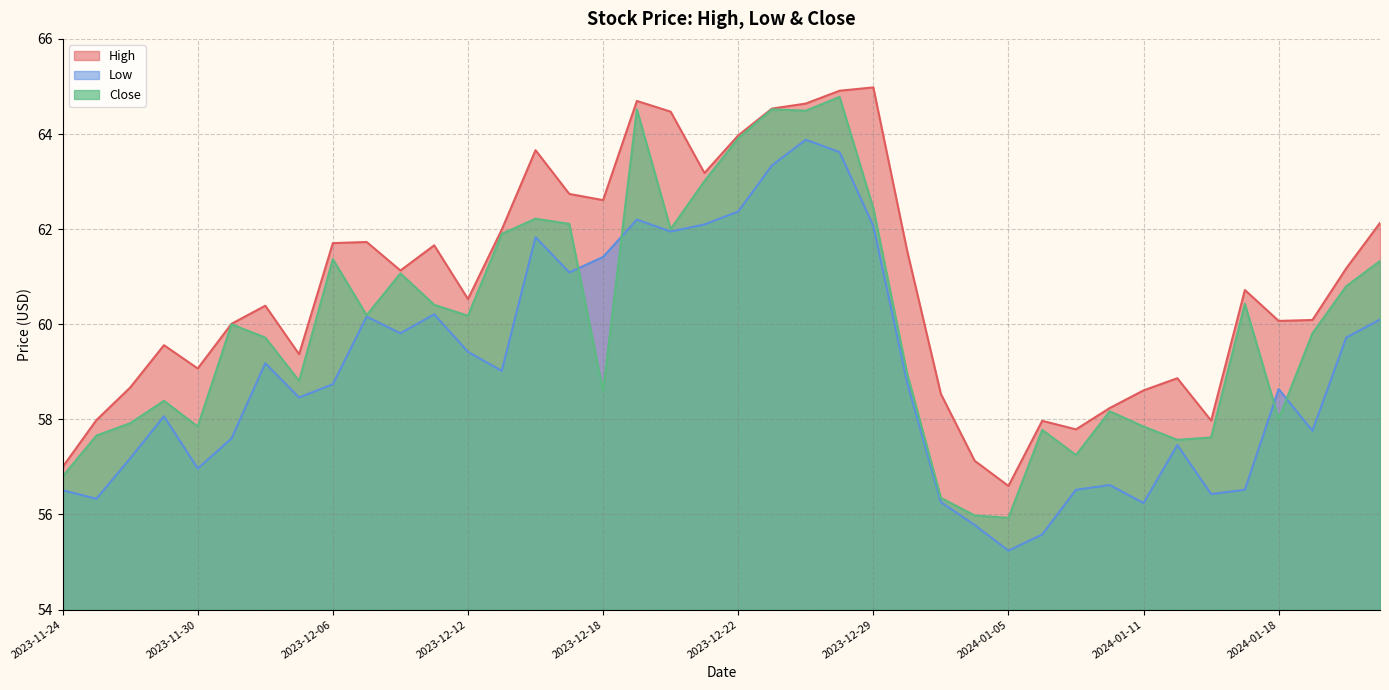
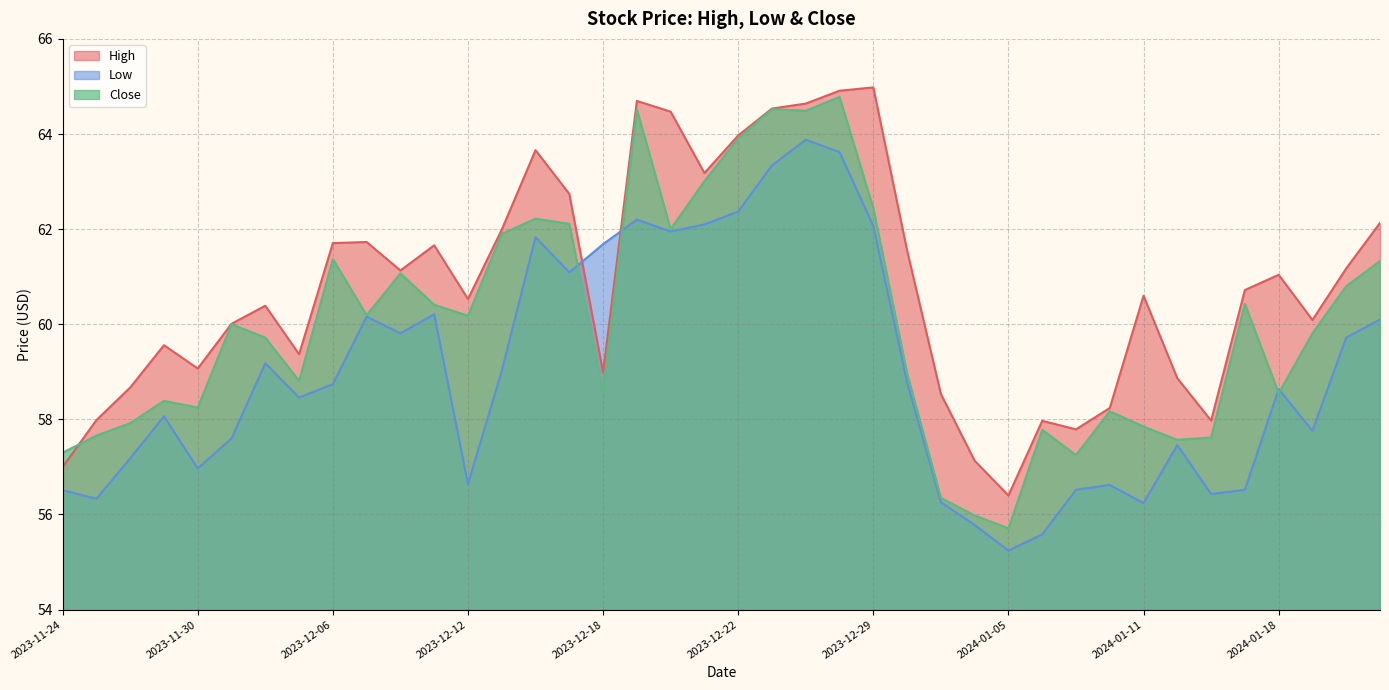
  {
    "High": {
      "2023-11-24": 57.0,
      "2023-11-30": 59.1,
      "2023-12-06": 61.7,
      "2023-12-12": 60.5,
-     "2023-12-18": 62.6,
+     "2023-12-18": 59.0,
      "2023-12-22": 64.0,
      "2023-12-29": 65.0,
-     "2024-01-05": 56.6,
-     "2024-01-11": 58.6,
-     "2024-01-18": 60.1
+     "2024-01-05": 56.4,
+     "2024-01-11": 60.6,
+     "2024-01-18": 61.0
    },
    "Low": {
      "2023-11-24": 56.5,
      "2023-11-30": 57.0,
      "2023-12-06": 58.7,
-     "2023-12-12": 59.4,
-     "2023-12-18": 61.4,
+     "2023-12-12": 56.6,
+     "2023-12-18": 61.7,
      "2023-12-22": 62.4,
      "2023-12-29": 62.1,
      "2024-01-05": 55.2,
      "2024-01-11": 56.2,
      "2024-01-18": 58.6
    },
    "Close": {
-     "2023-11-24": 56.8,
-     "2023-11-30": 57.9,
+     "2023-11-24": 57.3,
+     "2023-11-30": 58.3,
      "2023-12-06": 61.4,
      "2023-12-12": 60.2,
      "2023-12-18": 58.6,
      "2023-12-22": 63.9,
      "2023-12-29": 62.4,
-     "2024-01-05": 55.9,
+     "2024-01-05": 55.7,
      "2024-01-11": 57.9,
-     "2024-01-18": 58.0
+     "2024-01-18": 58.6
    }
  }
